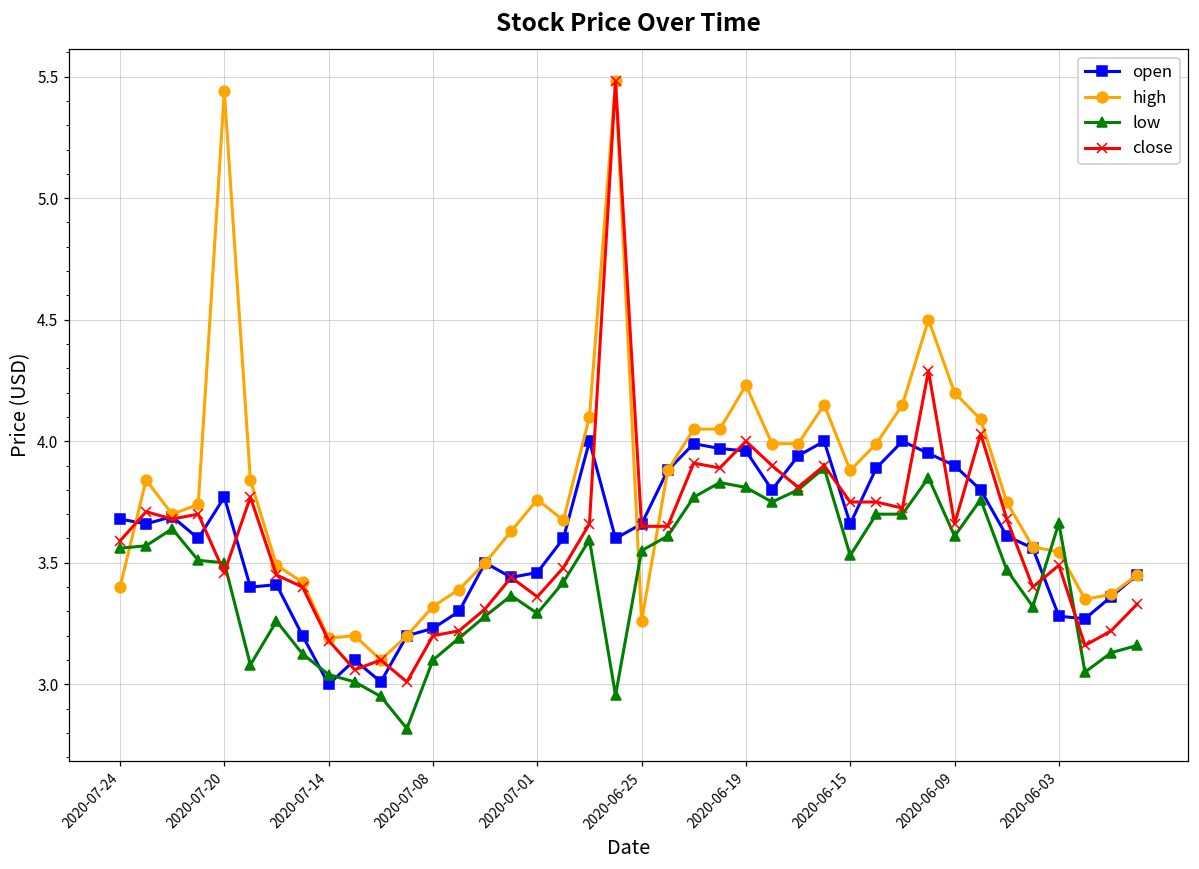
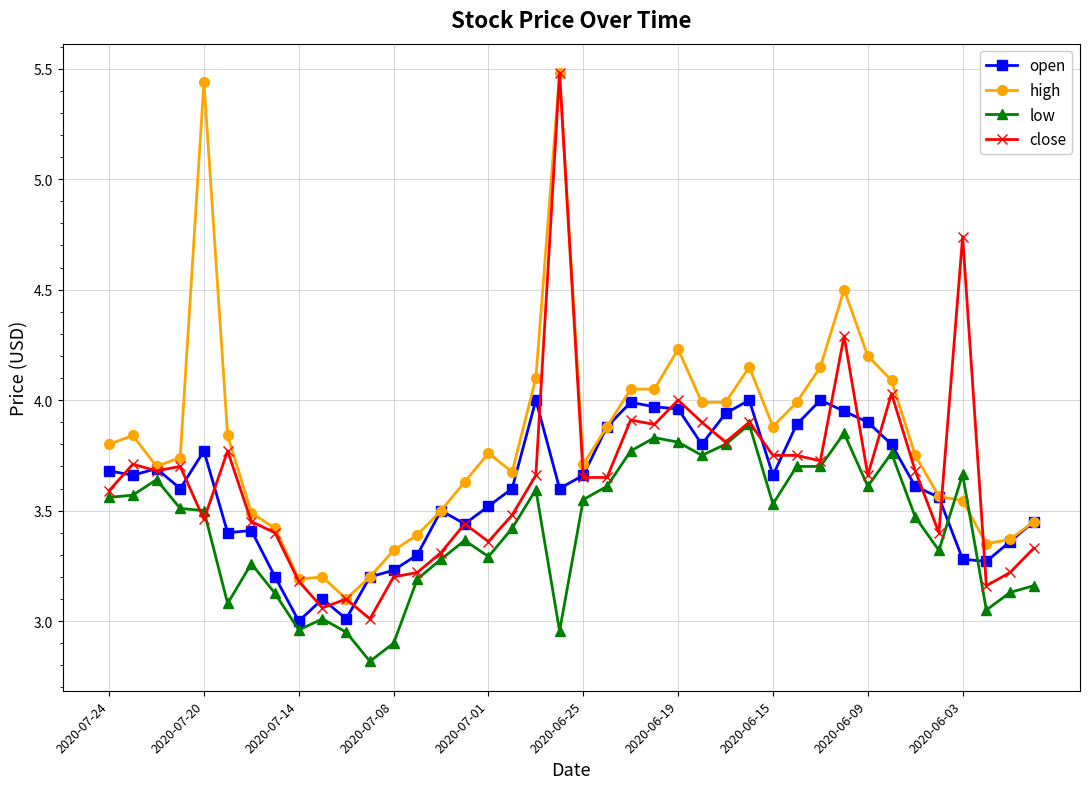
  {
    "open": {
      "2020-07-24": 3.68,
      "2020-07-20": 3.77,
      "2020-07-14": 3.00,
      "2020-07-08": 3.23,
-     "2020-07-01": 3.46,
+     "2020-07-01": 3.52,
      "2020-06-19": 3.96,
      "2020-06-15": 3.66,
      "2020-06-09": 3.90,
      "2020-06-03": 3.28
    },
    "high": {
-     "2020-07-24": 3.4,
+     "2020-07-24": 3.8,
      "2020-07-20": 5.44,
      "2020-07-08": 3.32,
      "2020-07-01": 3.76,
-     "2020-06-25": 3.26,
+     "2020-06-25": 3.71,
      "2020-06-19": 4.23,
      "2020-06-15": 3.88,
      "2020-06-09": 4.20,
      "2020-06-03": 3.55
    },
    "low": {
      "2020-07-24": 3.56,
      "2020-07-20": 3.50,
-     "2020-07-14": 3.04,
-     "2020-07-08": 3.1,
+     "2020-07-14": 2.96,
+     "2020-07-08": 2.9,
      "2020-07-01": 3.29,
      "2020-06-25": 3.55,
      "2020-06-19": 3.81,
      "2020-06-15": 3.53,
      "2020-06-09": 3.61,
      "2020-06-03": 3.66
    },
    "close": {
      "2020-07-24": 3.59,
      "2020-07-20": 3.46,
      "2020-07-08": 3.20,
      "2020-07-01": 3.36,
      "2020-06-19": 4.00,
      "2020-06-15": 3.75,
      "2020-06-09": 3.66,
-     "2020-06-03": 3.49
+     "2020-06-03": 4.74
    }
  }
